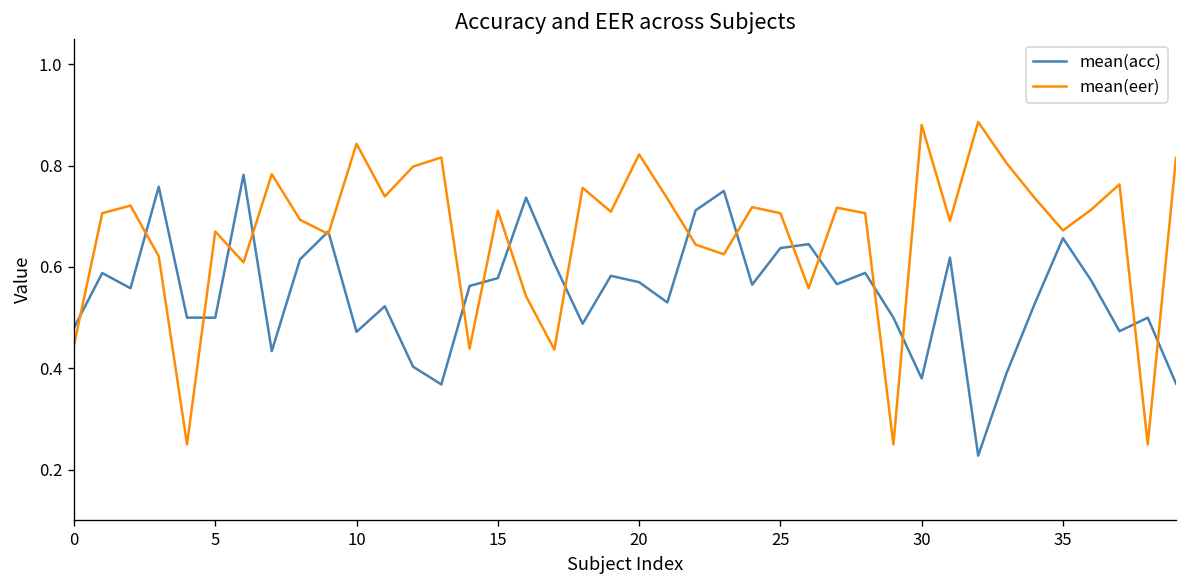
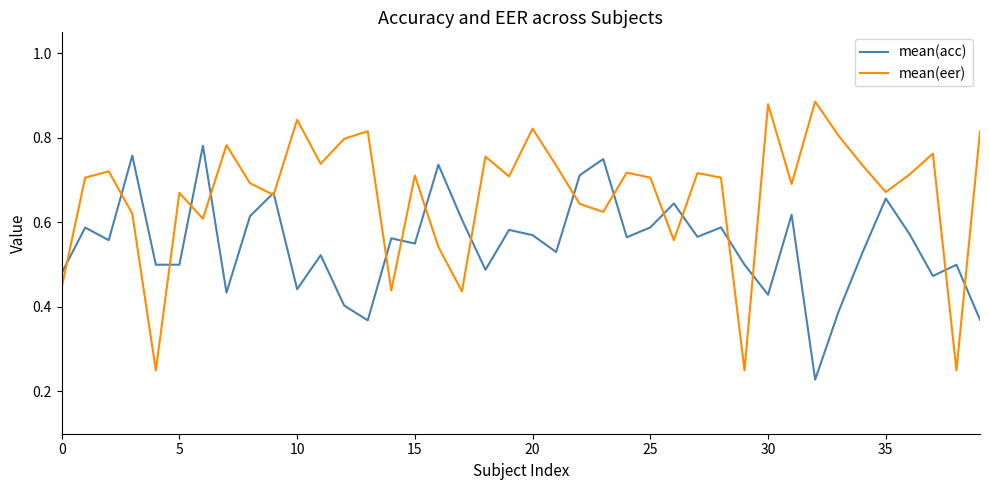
  {
    "mean(acc)": {
      "0": 0.48,
      "5": 0.50,
-     "10": 0.47,
-     "15": 0.58,
+     "10": 0.44,
+     "15": 0.55,
      "20": 0.57,
-     "25": 0.64,
-     "30": 0.38,
+     "25": 0.59,
+     "30": 0.43,
      "35": 0.66
    },
    "mean(eer)": {
      "0": 0.45,
      "5": 0.67,
      "10": 0.84,
      "15": 0.71,
      "20": 0.82,
      "25": 0.71,
      "30": 0.88,
      "35": 0.67
    }
  }
